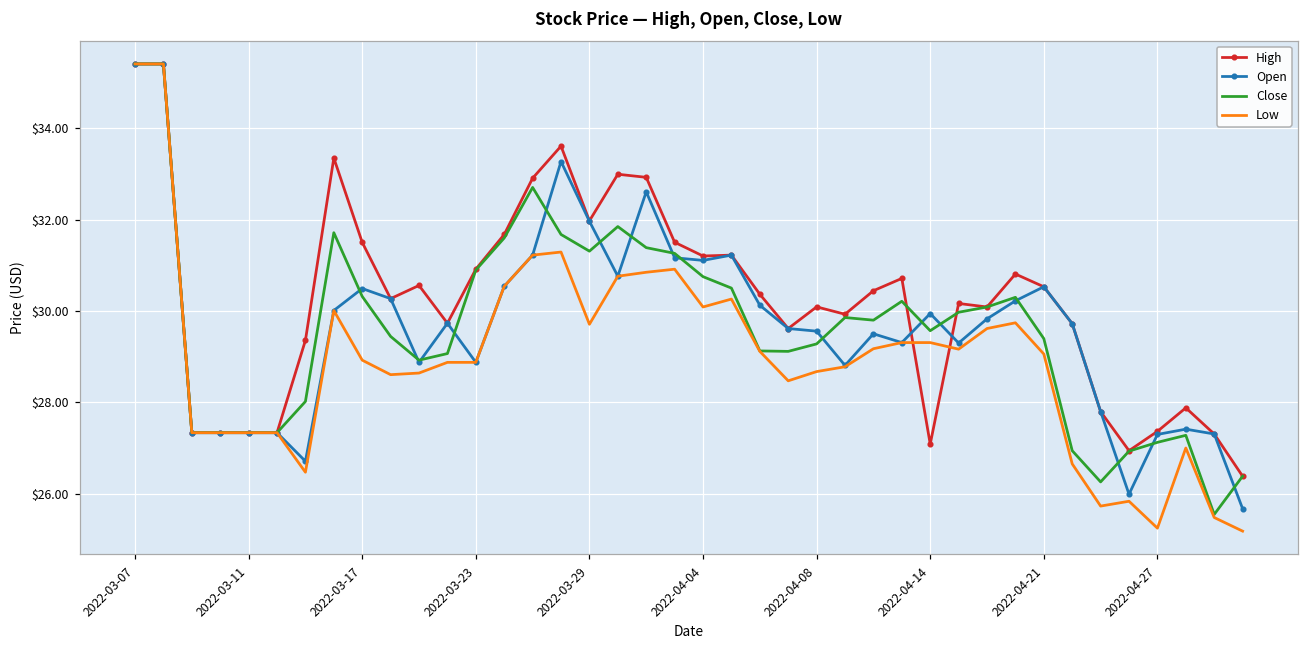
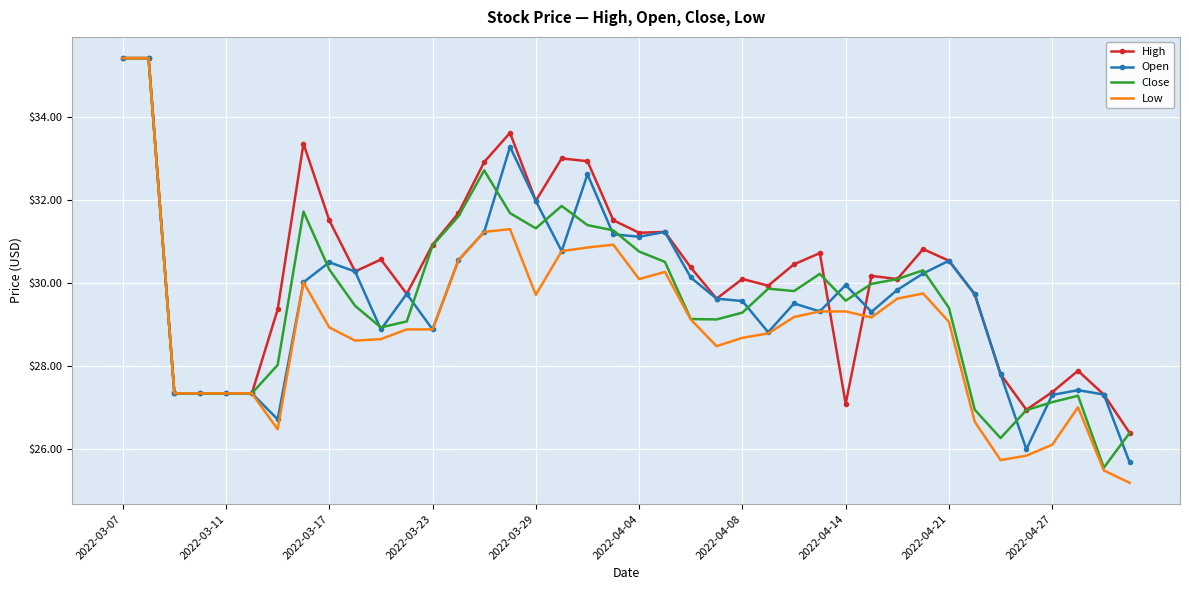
  {
    "High": {
      "2022-03-17": "$31.5",
      "2022-04-04": "$31.2",
      "2022-04-08": "$30.1",
      "2022-04-14": "$27.1",
      "2022-04-27": "$27.4"
    },
    "Open": {
      "2022-03-17": "$30.5",
      "2022-04-04": "$31.1",
      "2022-04-08": "$29.6",
      "2022-04-14": "$29.9",
      "2022-04-27": "$27.3"
    },
    "Close": {
      "2022-03-17": "$30.3",
      "2022-03-29": "$31.3",
      "2022-04-04": "$30.7",
      "2022-04-08": "$29.3",
      "2022-04-14": "$29.6",
      "2022-04-21": "$29.4",
      "2022-04-27": "$27.1"
    },
    "Low": {
      "2022-03-17": "$28.9",
      "2022-03-29": "$29.7",
      "2022-04-04": "$30.1",
      "2022-04-08": "$28.7",
      "2022-04-14": "$29.3",
      "2022-04-21": "$29.1",
-     "2022-04-27": "$25.2"
+     "2022-04-27": "$26.1"
    }
  }
